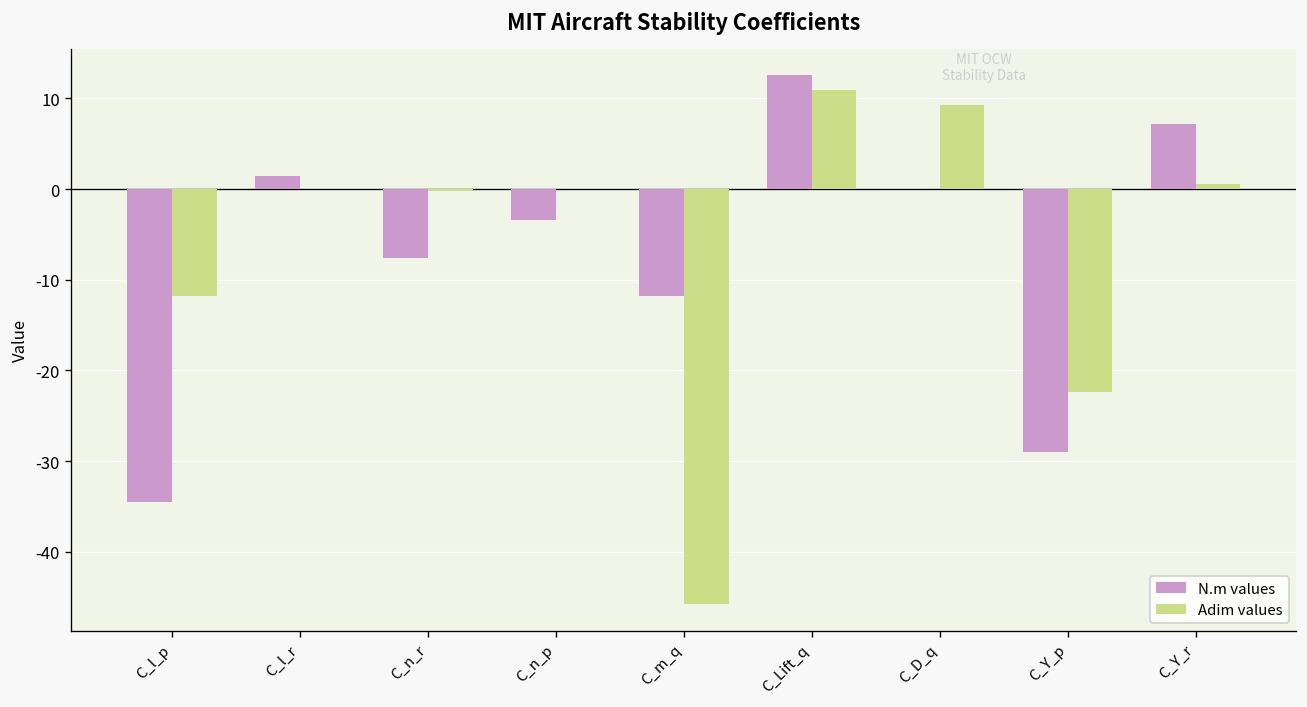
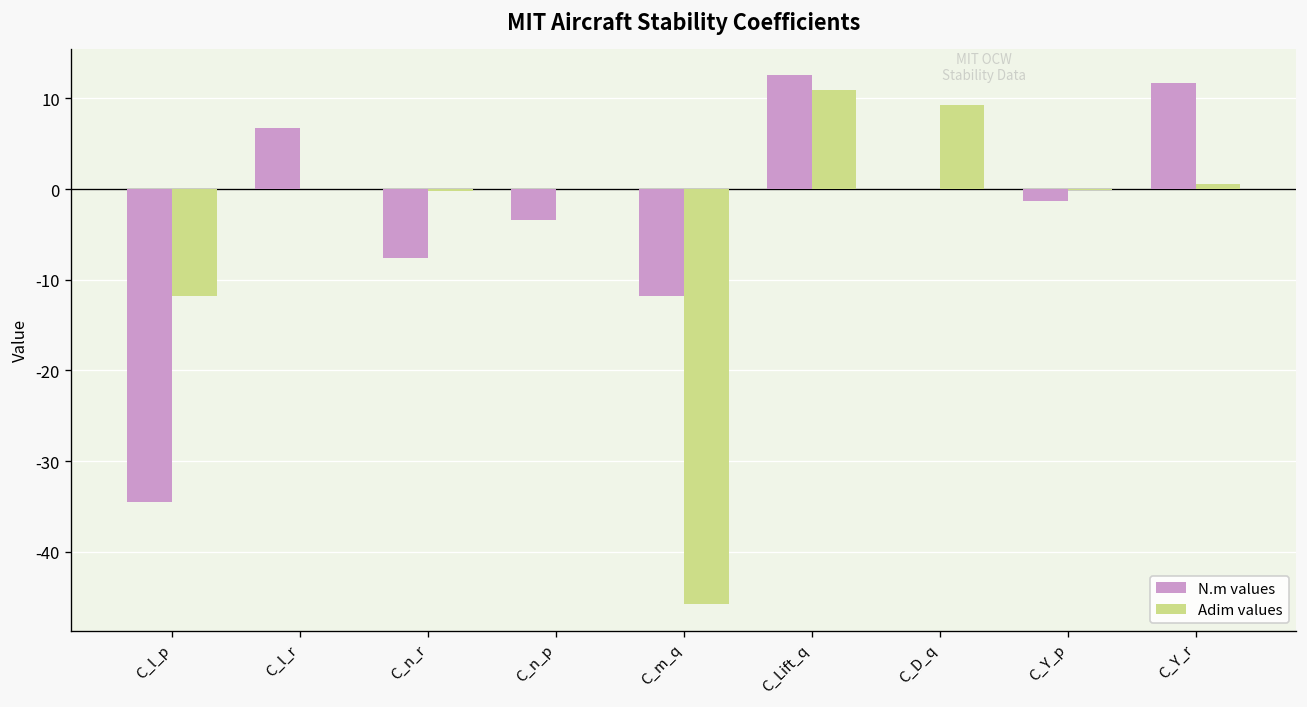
  {
    "N.m values": {
      "C_l_p": -34,
-     "C_l_r": 1,
+     "C_l_r": 7,
      "C_n_r": -8,
      "C_n_p": -3,
      "C_m_q": -12,
      "C_Lift_q": 13,
-     "C_Y_p": -29,
-     "C_Y_r": 7
+     "C_Y_p": -1,
+     "C_Y_r": 12
    },
    "Adim values": {
      "C_l_p": -12,
      "C_m_q": -46,
      "C_Lift_q": 11,
      "C_D_q": 9,
-     "C_Y_p": -22,
+     "C_Y_p": 0,
      "C_Y_r": 1
    }
  }
